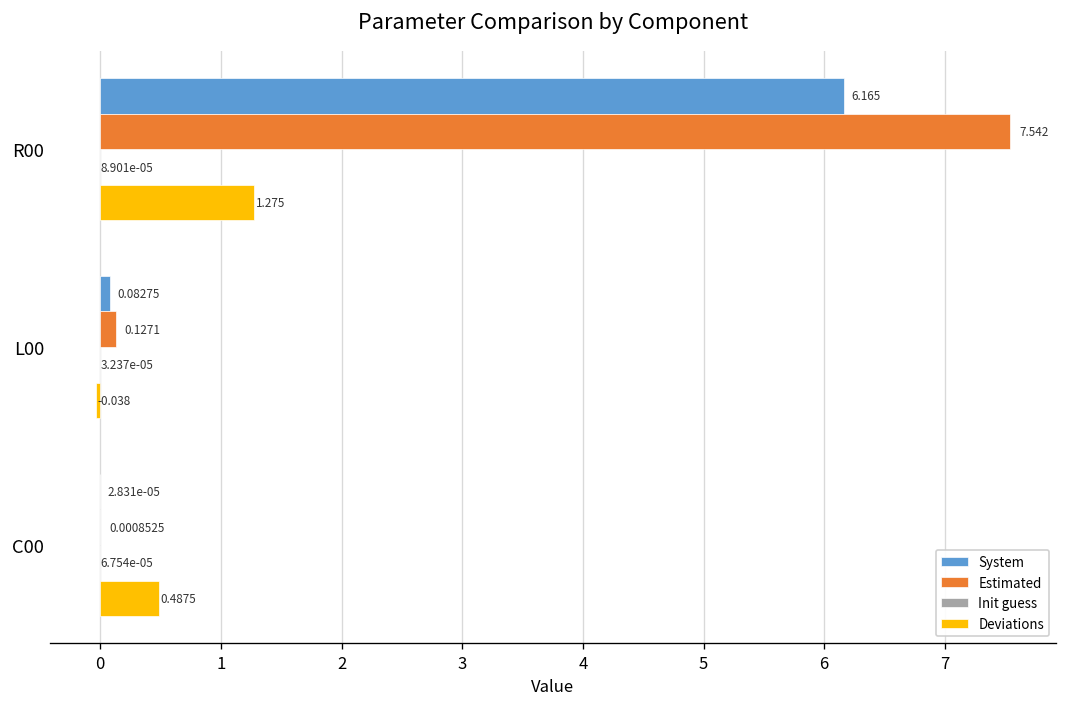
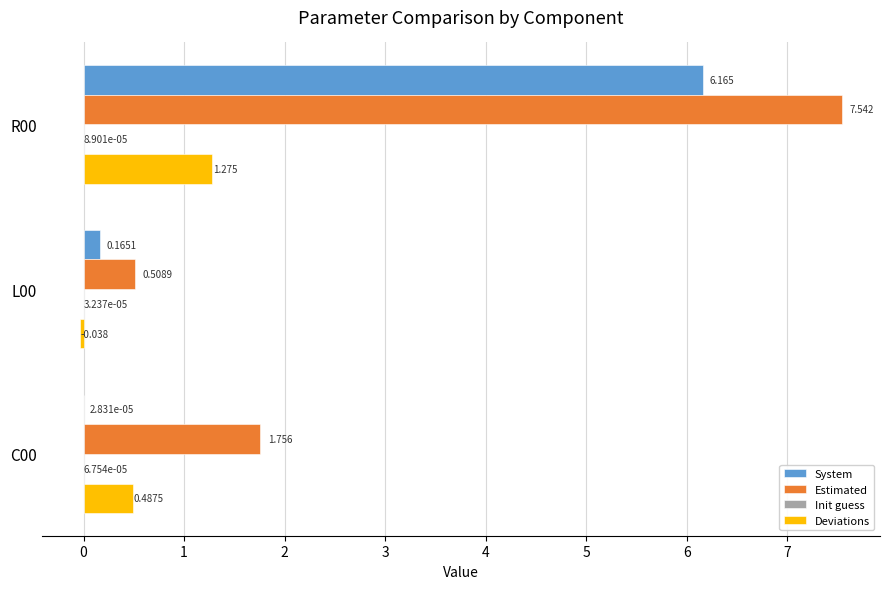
  {
    "System": {
      "R00": "6.165",
-     "L00": "0.08275",
+     "L00": "0.1651",
      "C00": "2.831e-05"
    },
    "Estimated": {
      "R00": "7.542",
-     "L00": "0.1271",
-     "C00": "0.0008525"
+     "L00": "0.5089",
+     "C00": "1.756"
    },
    "Init guess": {
      "R00": "8.901e-05",
      "L00": "3.237e-05",
      "C00": "6.754e-05"
    },
    "Deviations": {
      "R00": "1.275",
      "L00": "-0.038",
      "C00": "0.4875"
    }
  }
